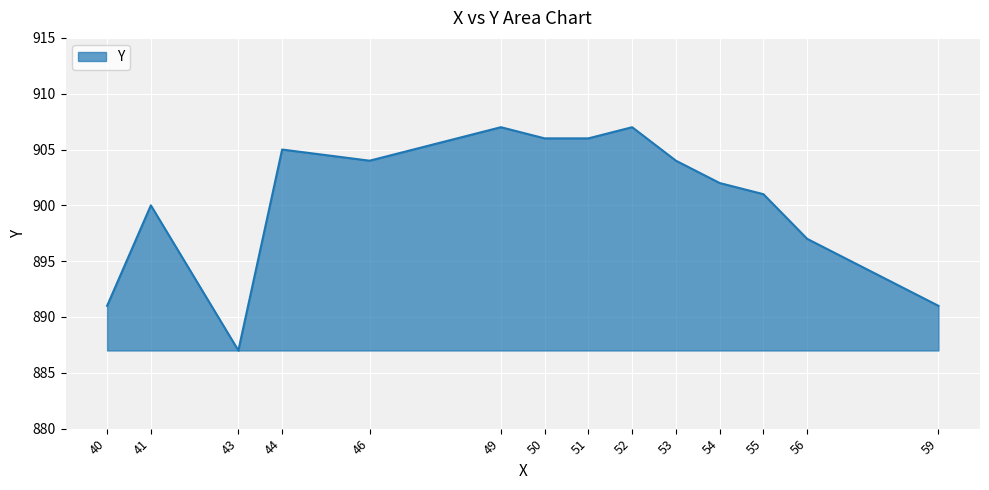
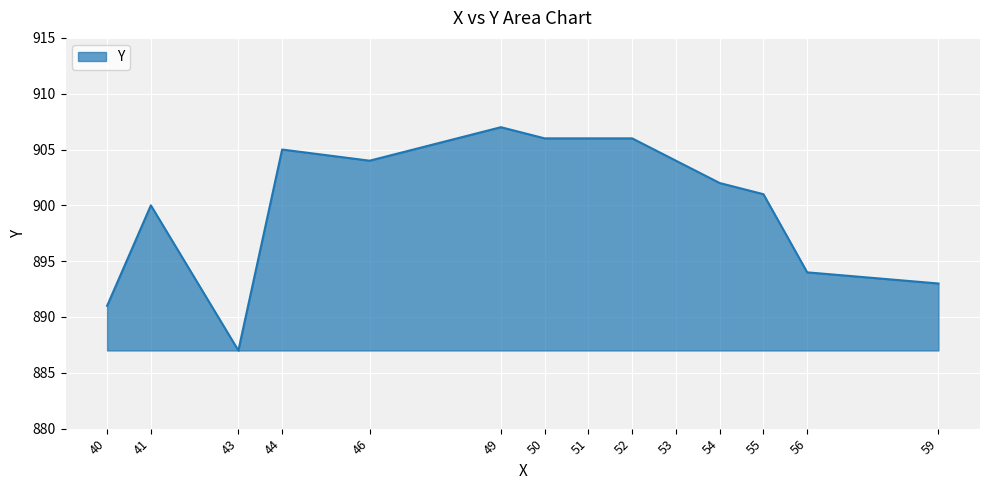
  {
    "40": 891,
    "41": 900,
    "43": 887,
    "44": 905,
    "46": 904,
    "49": 907,
    "50": 906,
    "51": 906,
-   "52": 907,
+   "52": 906,
    "53": 904,
    "54": 902,
    "55": 901,
-   "56": 897,
-   "59": 891
+   "56": 894,
+   "59": 893
  }
